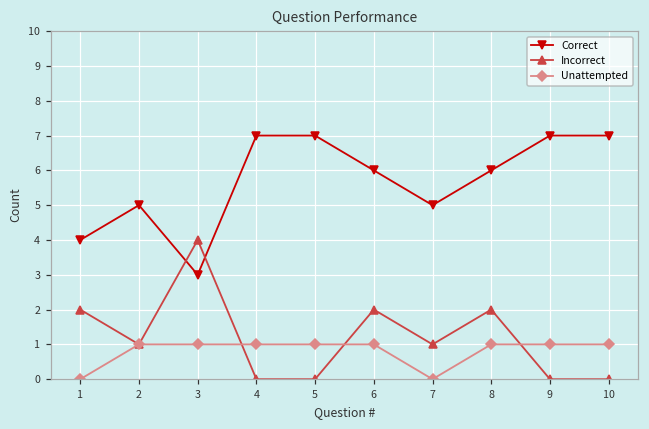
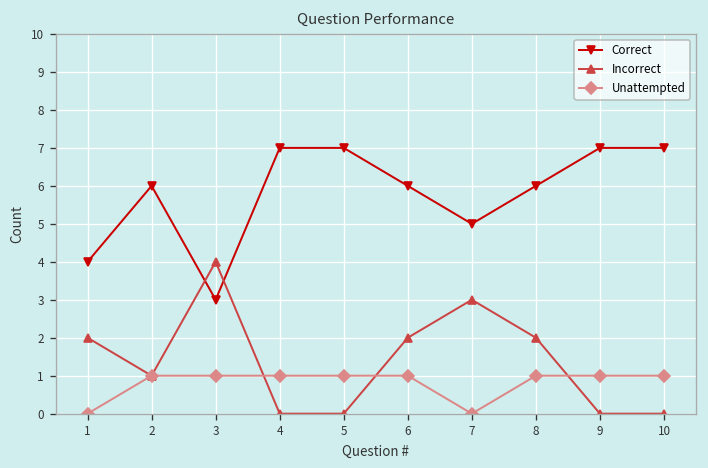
  {
    "Correct": {
      "1": 4,
-     "2": 5,
+     "2": 6,
      "3": 3,
      "4": 7,
      "5": 7,
      "6": 6,
      "7": 5,
      "8": 6,
      "9": 7,
      "10": 7
    },
    "Incorrect": {
      "1": 2,
      "3": 4,
      "4": 0,
      "5": 0,
      "6": 2,
-     "7": 1,
+     "7": 3,
      "8": 2,
      "9": 0,
      "10": 0
    },
    "Unattempted": {
      "1": 0,
      "3": 1,
      "4": 1,
      "5": 1,
      "6": 1,
      "7": 0,
      "8": 1,
      "9": 1,
      "10": 1
    }
  }
